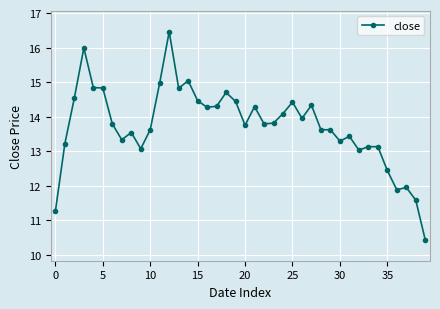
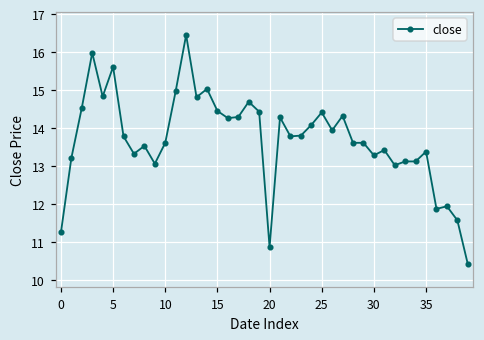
  {
    "0": 11.3,
-   "5": 14.8,
+   "5": 15.6,
    "10": 13.6,
    "15": 14.5,
-   "20": 13.8,
+   "20": 10.9,
    "25": 14.4,
    "30": 13.3,
-   "35": 12.4
+   "35": 13.4
  }
